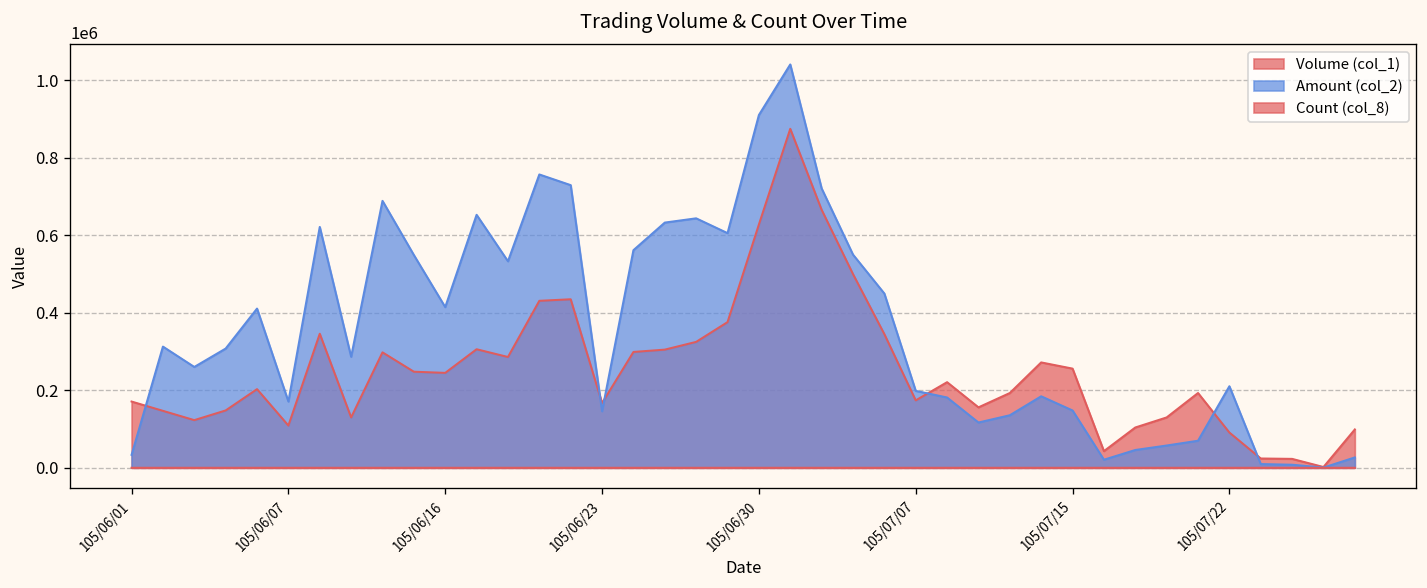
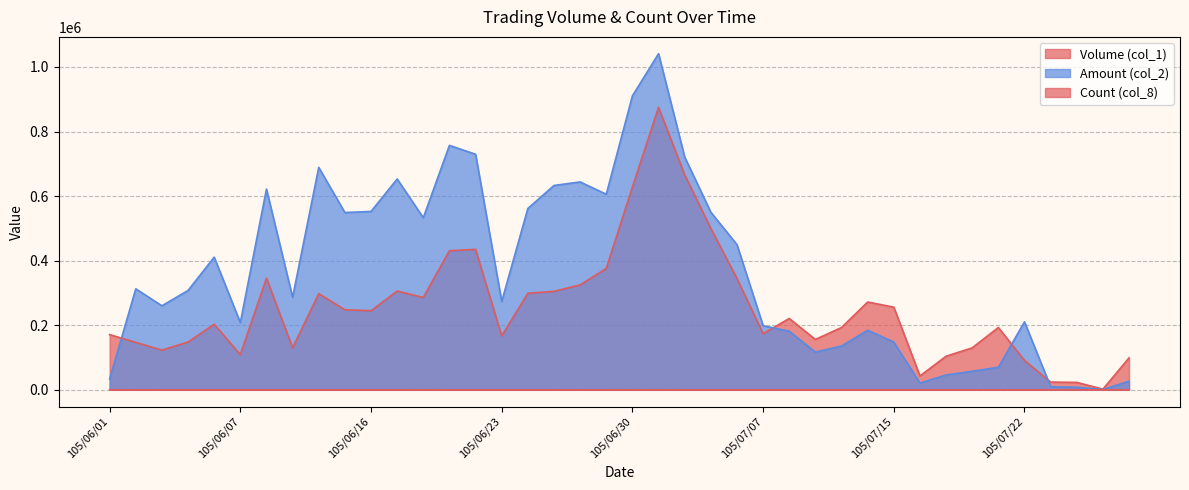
  {
    "Amount (col_2)": {
      "105/06/01": 30000,
-     "105/06/07": 170000,
-     "105/06/16": 410000,
-     "105/06/23": 150000,
+     "105/06/07": 210000,
+     "105/06/16": 550000,
+     "105/06/23": 270000,
      "105/06/30": 910000,
      "105/07/07": 200000,
      "105/07/15": 150000,
      "105/07/22": 210000
    }
  }
